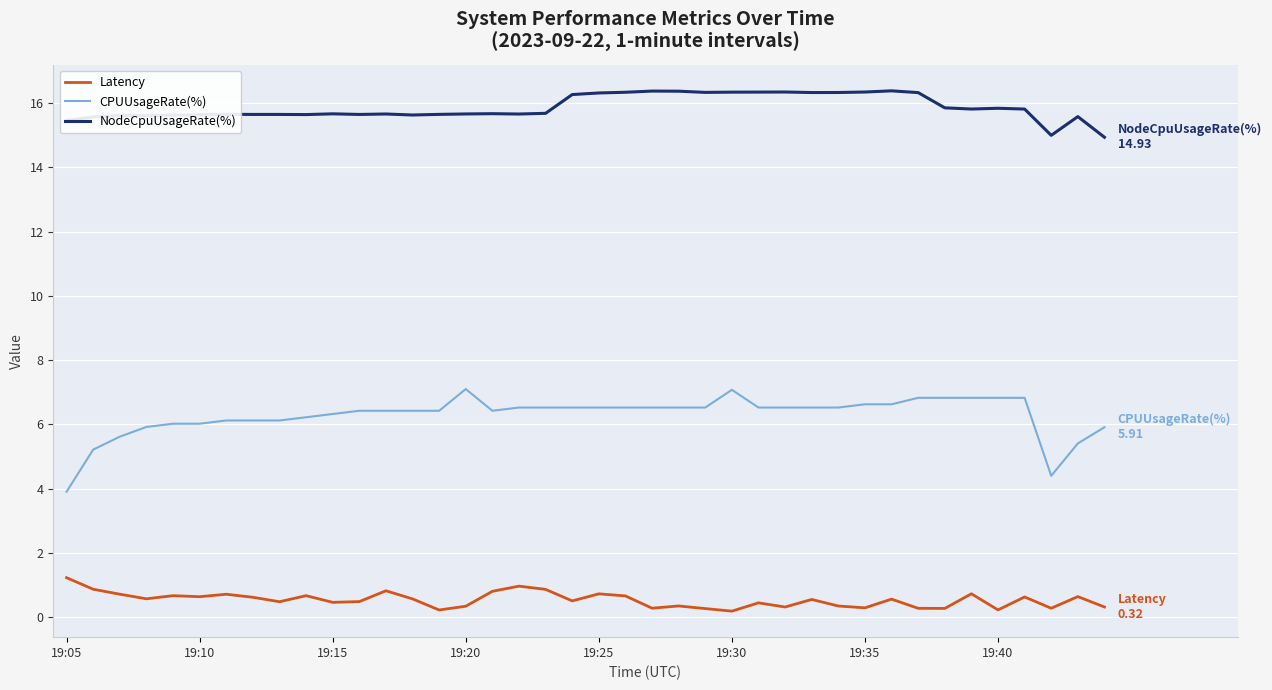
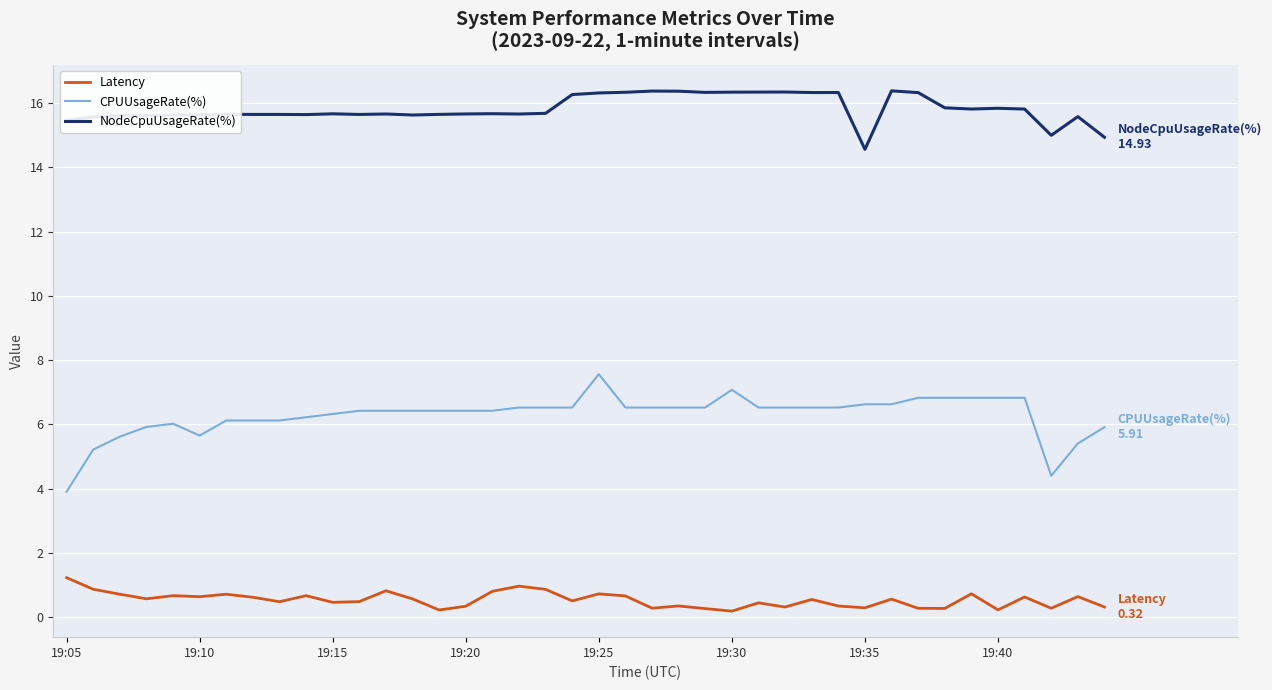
  {
    "Latency": {
      "19:05": 1.2,
      "19:10": 0.6,
      "19:15": 0.5,
      "19:20": 0.3,
      "19:25": 0.7,
      "19:30": 0.2,
      "19:35": 0.3,
      "19:40": 0.2
    },
    "CPUUsageRate(%)": {
      "19:05": 3.9,
-     "19:10": 6.0,
+     "19:10": 5.7,
      "19:15": 6.3,
-     "19:20": 7.1,
-     "19:25": 6.5,
+     "19:20": 6.4,
+     "19:25": 7.6,
      "19:30": 7.1,
      "19:35": 6.6,
      "19:40": 6.8
    },
    "NodeCpuUsageRate(%)": {
      "19:15": 15.7,
      "19:20": 15.7,
      "19:25": 16.3,
      "19:30": 16.3,
-     "19:35": 16.3,
+     "19:35": 14.6,
      "19:40": 15.8
    }
  }
